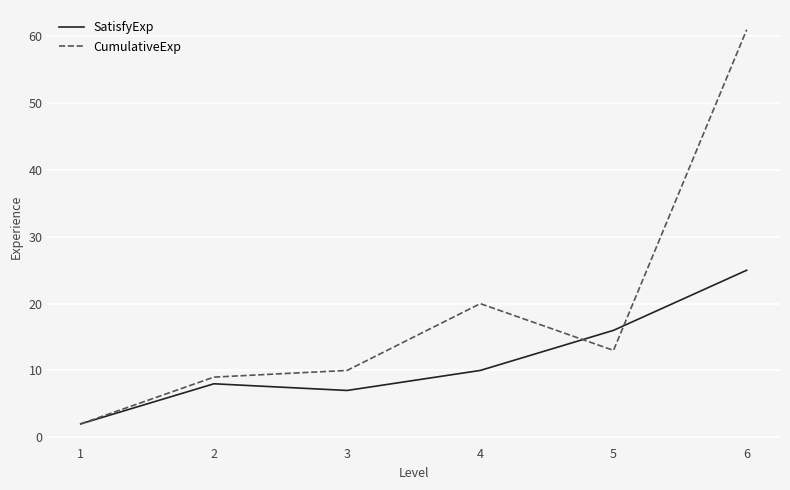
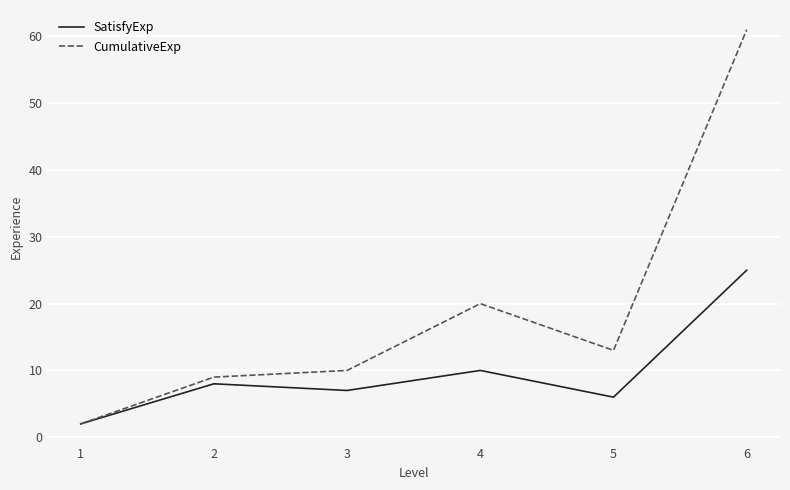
  {
    "SatisfyExp": {
      "2": 8,
      "3": 7,
      "4": 10,
-     "5": 16,
+     "5": 6,
      "6": 25
    },
    "CumulativeExp": {
      "2": 9,
      "3": 10,
      "4": 20,
      "5": 13,
      "6": 61
    }
  }
